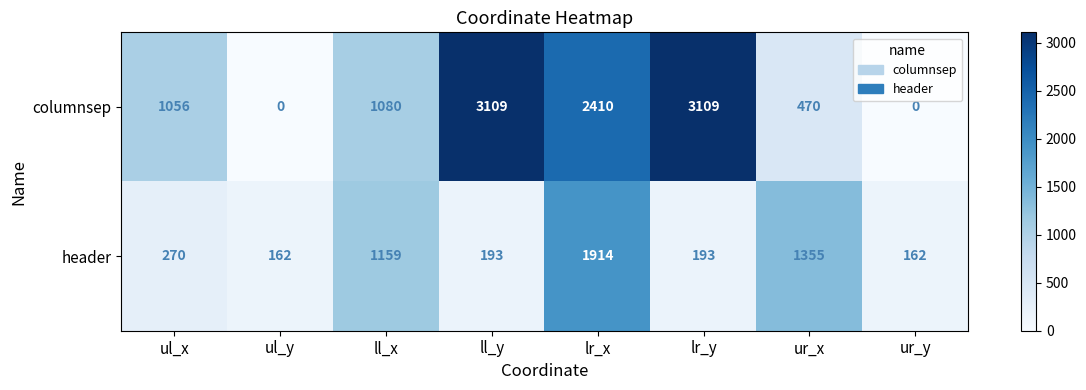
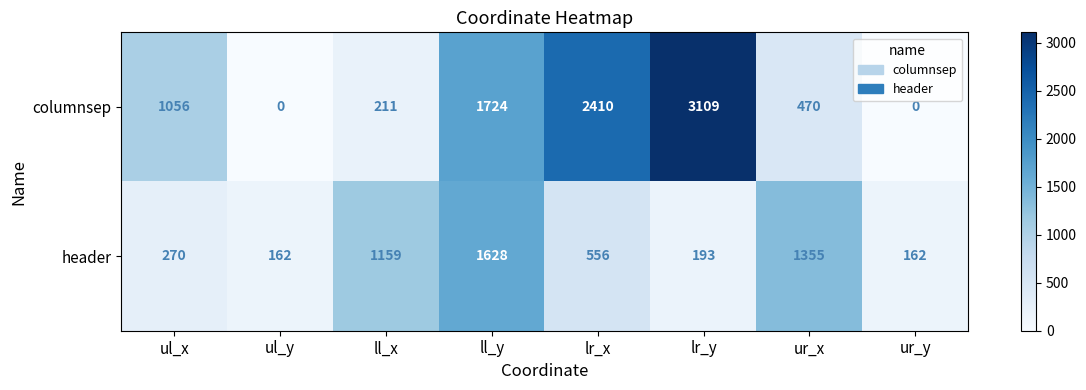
  {
    "columnsep": {
      "ul_x": 1056,
      "ul_y": 0,
-     "ll_x": 1080,
-     "ll_y": 3109,
+     "ll_x": 211,
+     "ll_y": 1724,
      "lr_x": 2410,
      "lr_y": 3109,
      "ur_x": 470
    },
    "header": {
      "ul_x": 270,
      "ul_y": 162,
      "ll_x": 1159,
-     "ll_y": 193,
-     "lr_x": 1914,
+     "ll_y": 1628,
+     "lr_x": 556,
      "lr_y": 193,
      "ur_x": 1355,
      "ur_y": 162
    }
  }
